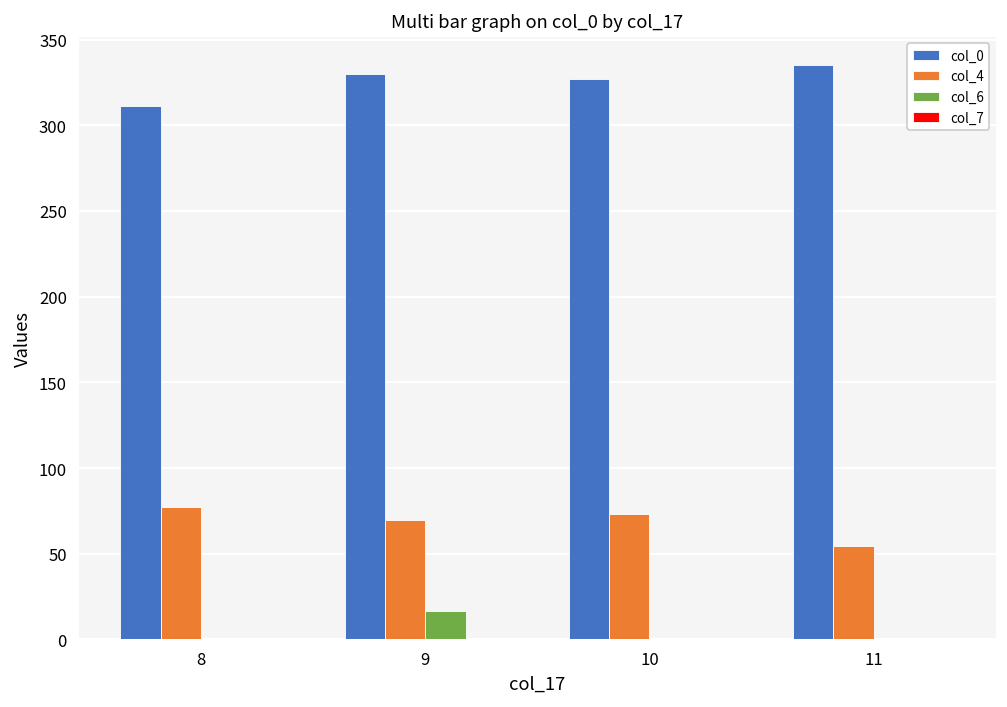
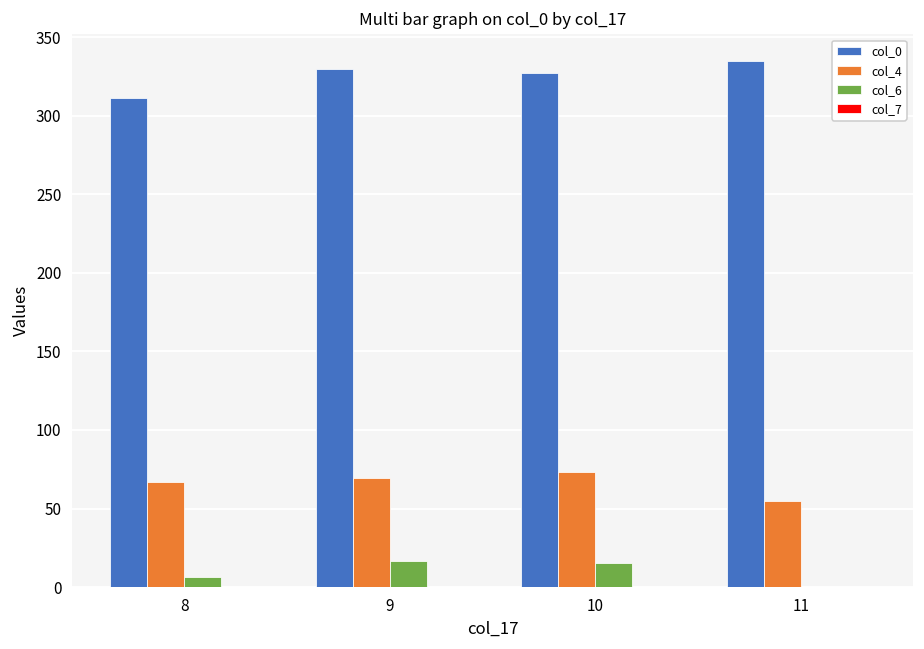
  {
    "col_0": {
      "8": 311,
      "9": 330,
      "10": 327,
      "11": 335
    },
    "col_4": {
-     "8": 77,
+     "8": 67,
      "9": 70,
      "10": 73,
      "11": 54
    },
    "col_6": {
-     "8": 0,
+     "8": 6,
      "9": 17,
-     "10": 0
+     "10": 15
    }
  }
